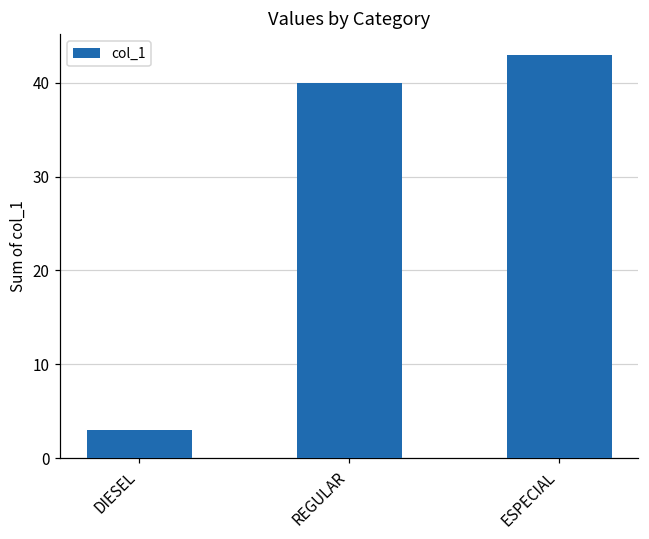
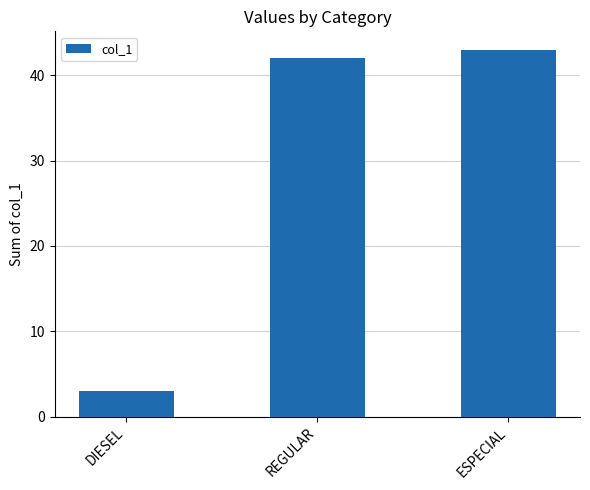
  {
    "DIESEL": 3,
-   "REGULAR": 40,
+   "REGULAR": 42,
    "ESPECIAL": 43
  }
